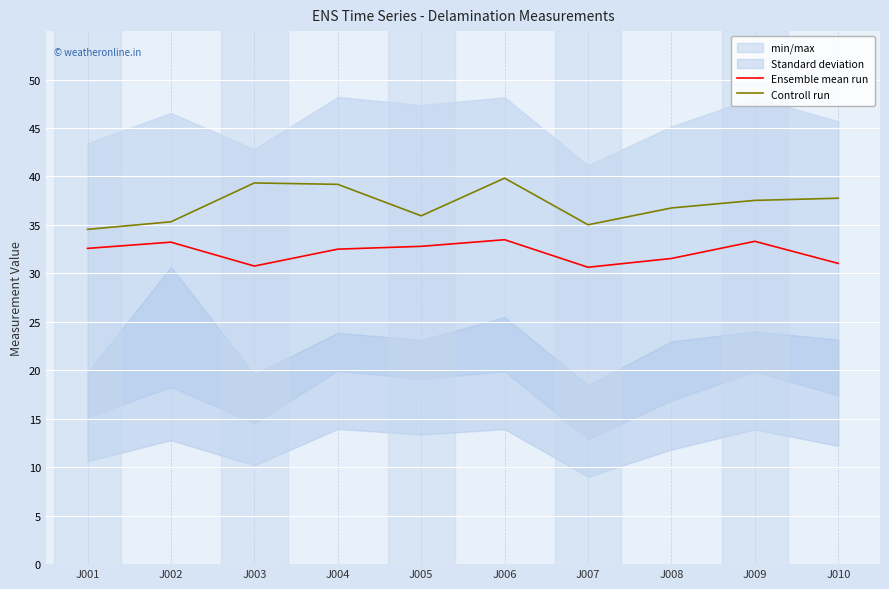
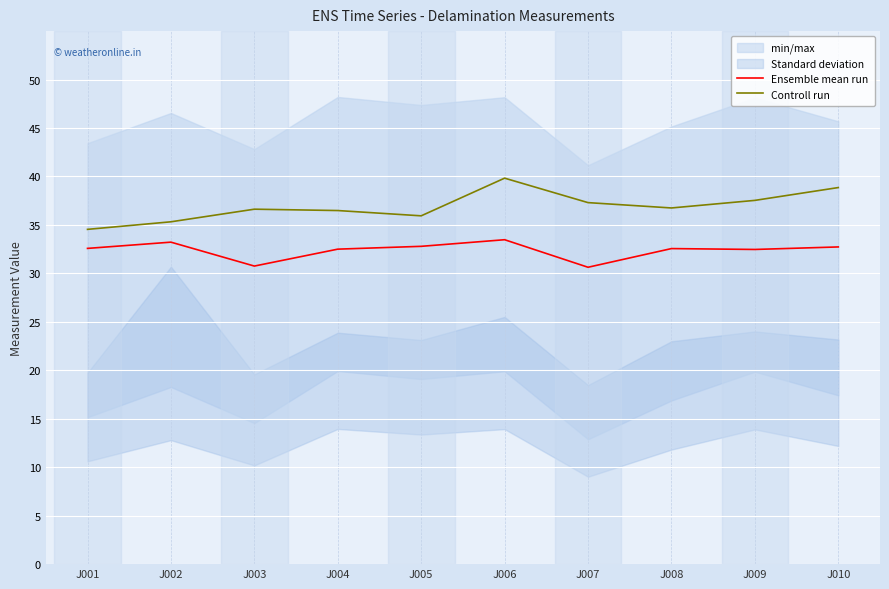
  {
    "Ensemble mean run": {
      "J001": 33,
      "J002": 33,
      "J003": 31,
      "J004": 33,
      "J005": 33,
      "J006": 33,
      "J007": 31,
-     "J008": 32,
-     "J009": 33,
-     "J010": 31
+     "J008": 33,
+     "J009": 32,
+     "J010": 33
    },
    "Controll run": {
      "J001": 35,
      "J002": 35,
-     "J003": 39,
-     "J004": 39,
+     "J003": 37,
+     "J004": 36,
      "J005": 36,
      "J006": 40,
-     "J007": 35,
+     "J007": 37,
      "J008": 37,
      "J009": 38,
-     "J010": 38
+     "J010": 39
    }
  }
